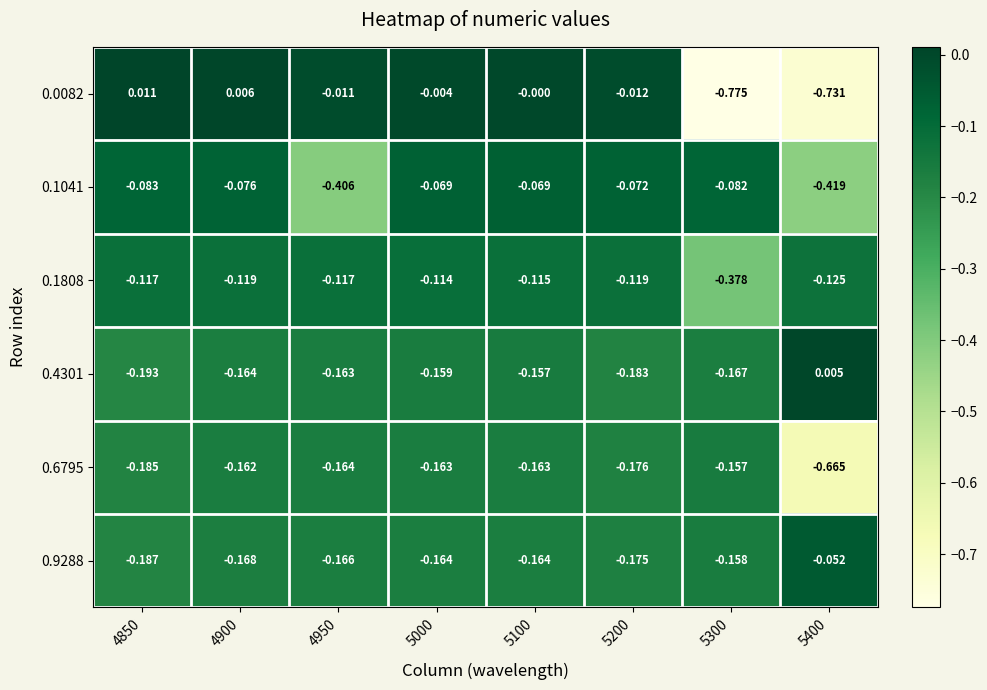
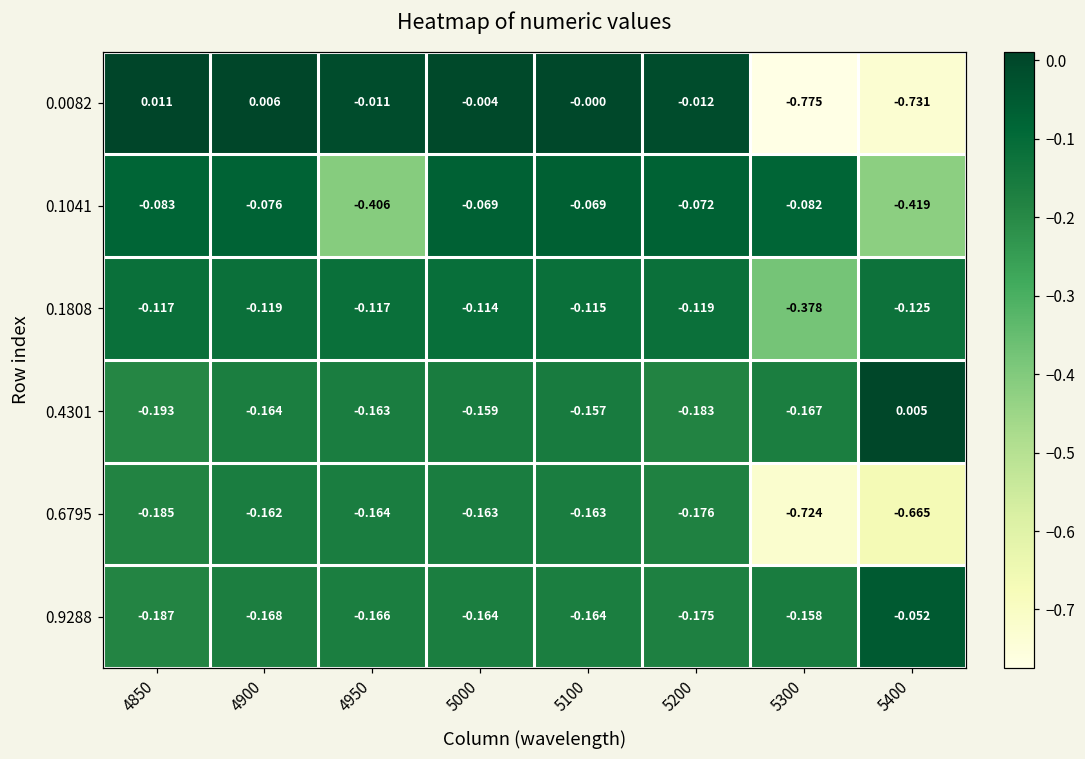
  {
    "0.0082": {
      "4850": 0.011,
      "4900": 0.006,
      "4950": -0.011,
      "5000": -0.004,
      "5100": -0.000,
      "5200": -0.012,
      "5300": -0.775,
      "5400": -0.731
    },
    "0.1041": {
      "4850": -0.083,
      "4900": -0.076,
      "4950": -0.406,
      "5000": -0.069,
      "5100": -0.069,
      "5200": -0.072,
      "5300": -0.082,
      "5400": -0.419
    },
    "0.1808": {
      "4850": -0.117,
      "4900": -0.119,
      "4950": -0.117,
      "5000": -0.114,
      "5100": -0.115,
      "5200": -0.119,
      "5300": -0.378,
      "5400": -0.125
    },
    "0.4301": {
      "4850": -0.193,
      "4900": -0.164,
      "4950": -0.163,
      "5000": -0.159,
      "5100": -0.157,
      "5200": -0.183,
      "5300": -0.167,
      "5400": 0.005
    },
    "0.6795": {
      "4850": -0.185,
      "4900": -0.162,
      "4950": -0.164,
      "5000": -0.163,
      "5100": -0.163,
      "5200": -0.176,
-     "5300": -0.157,
+     "5300": -0.724,
      "5400": -0.665
    },
    "0.9288": {
      "4850": -0.187,
      "4900": -0.168,
      "4950": -0.166,
      "5000": -0.164,
      "5100": -0.164,
      "5200": -0.175,
      "5300": -0.158,
      "5400": -0.052
    }
  }
